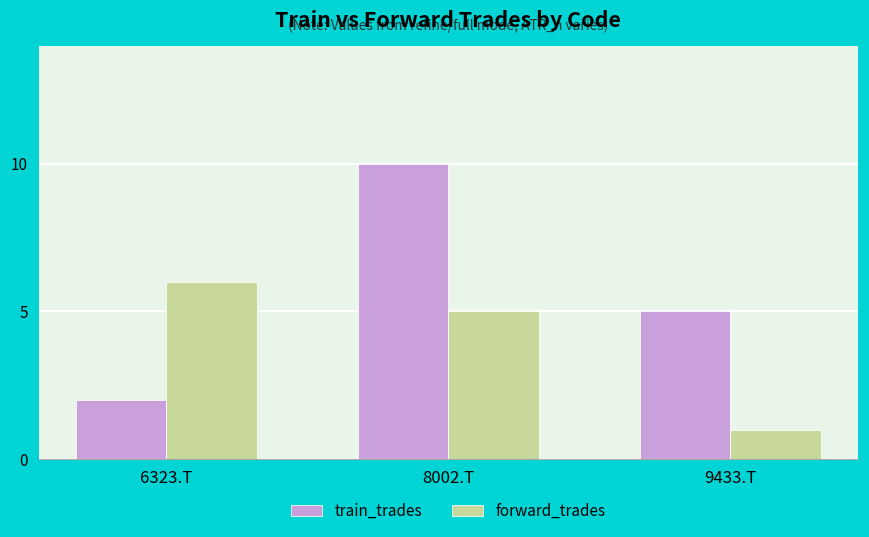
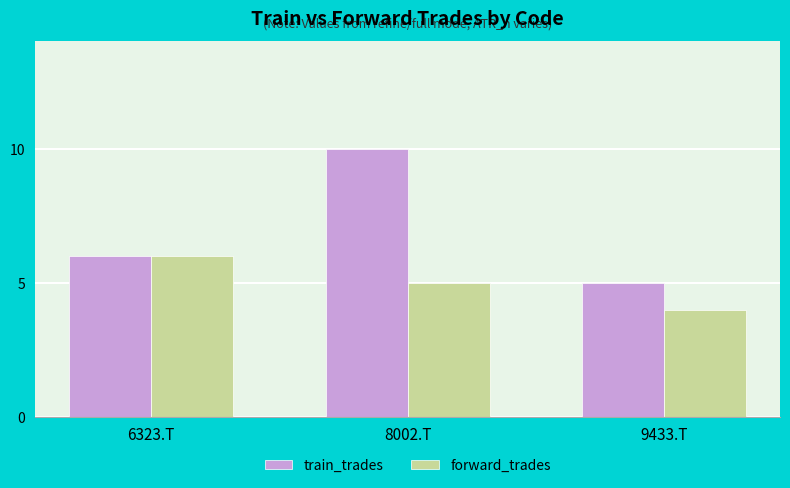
  {
    "train_trades": {
-     "6323.T": 2,
+     "6323.T": 6,
      "8002.T": 10,
      "9433.T": 5
    },
    "forward_trades": {
      "6323.T": 6,
      "8002.T": 5,
-     "9433.T": 1
+     "9433.T": 4
    }
  }
